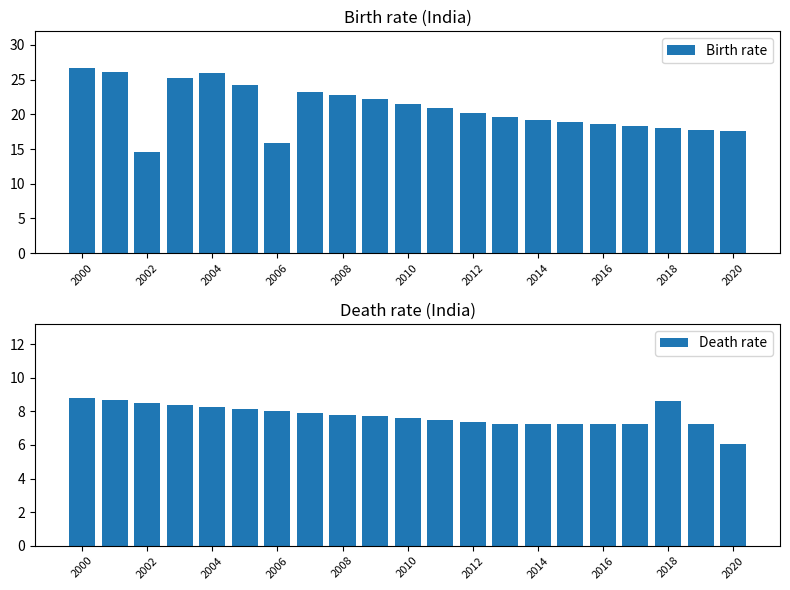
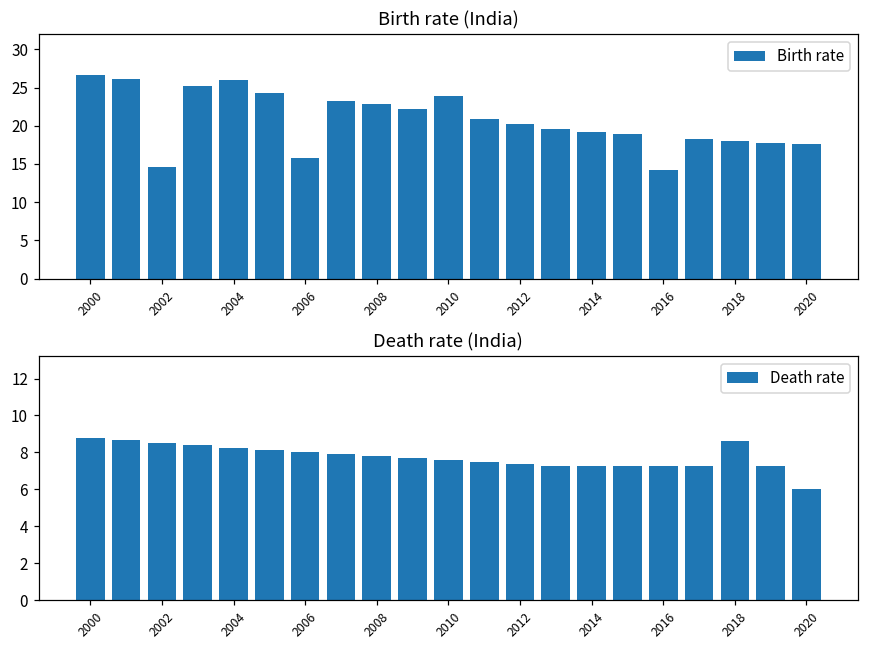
  {
    "Birth rate (India)": {
      "2000": 27,
      "2002": 15,
      "2004": 26,
      "2006": 16,
      "2008": 23,
-     "2010": 22,
+     "2010": 24,
      "2012": 20,
      "2014": 19,
-     "2016": 19,
+     "2016": 14,
      "2018": 18,
      "2020": 18
    },
    "Death rate (India)": {
      "2000": 8.8,
      "2002": 8.5,
      "2004": 8.3,
      "2006": 8.0,
      "2008": 7.8,
      "2010": 7.6,
      "2012": 7.4,
      "2014": 7.3,
      "2016": 7.2,
      "2018": 8.6,
      "2020": 6.0
    }
  }
